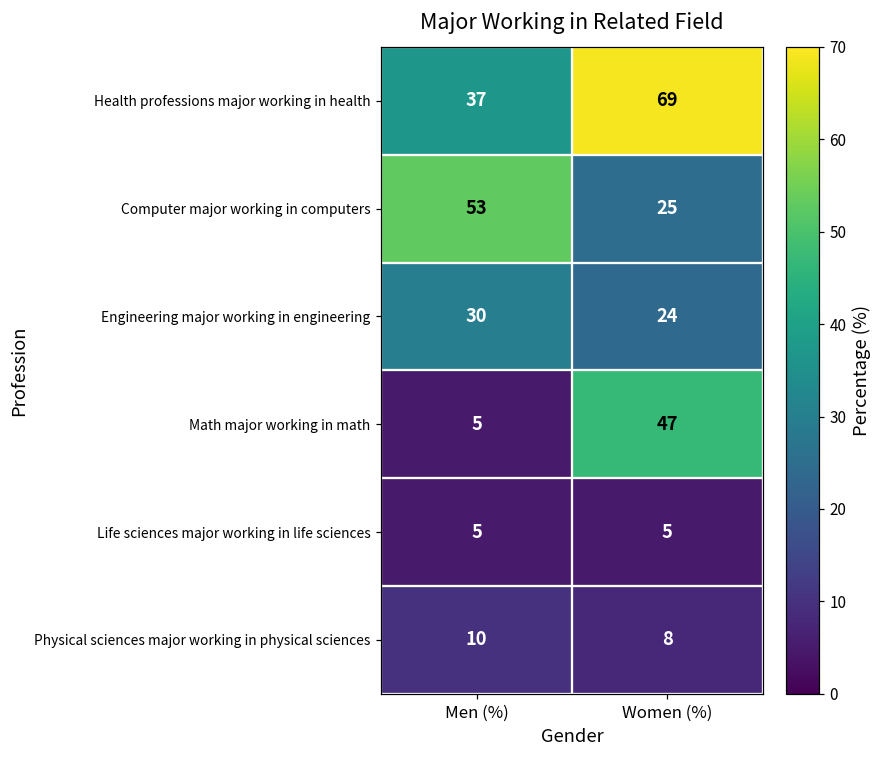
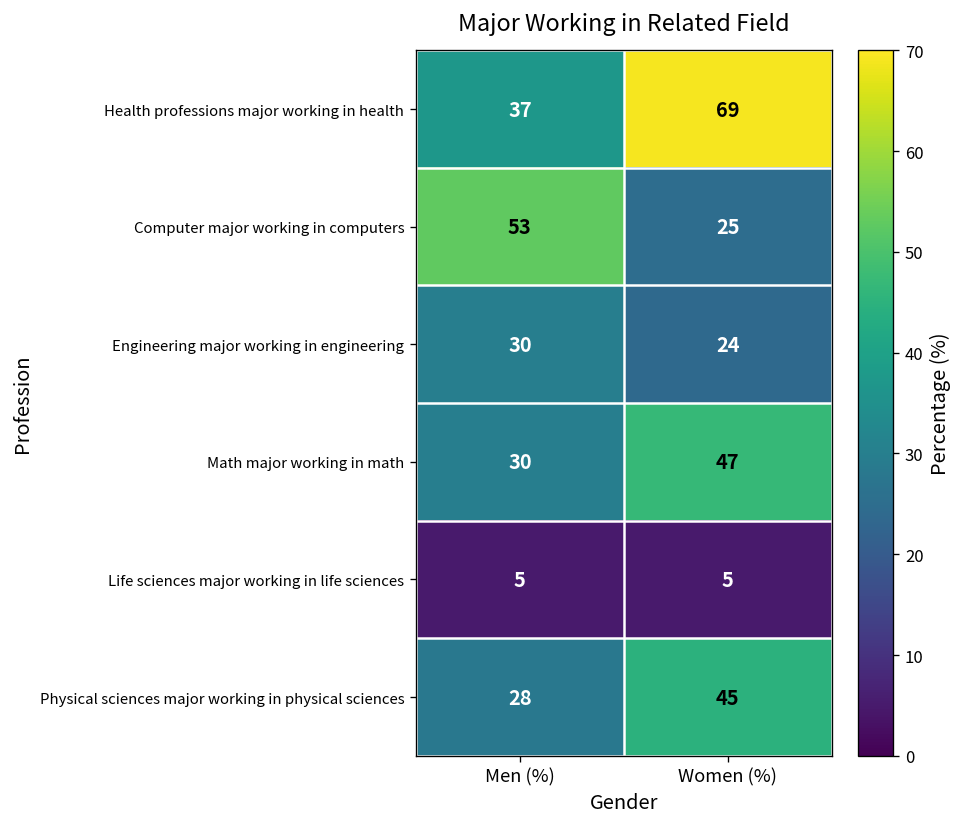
  {
    "Health professions major working in health": {
      "Men (%)": 37,
      "Women (%)": 69
    },
    "Computer major working in computers": {
      "Men (%)": 53,
      "Women (%)": 25
    },
    "Engineering major working in engineering": {
      "Men (%)": 30,
      "Women (%)": 24
    },
    "Math major working in math": {
-     "Men (%)": 5,
+     "Men (%)": 30,
      "Women (%)": 47
    },
    "Life sciences major working in life sciences": {
      "Men (%)": 5,
      "Women (%)": 5
    },
    "Physical sciences major working in physical sciences": {
-     "Men (%)": 10,
-     "Women (%)": 8
+     "Men (%)": 28,
+     "Women (%)": 45
    }
  }
